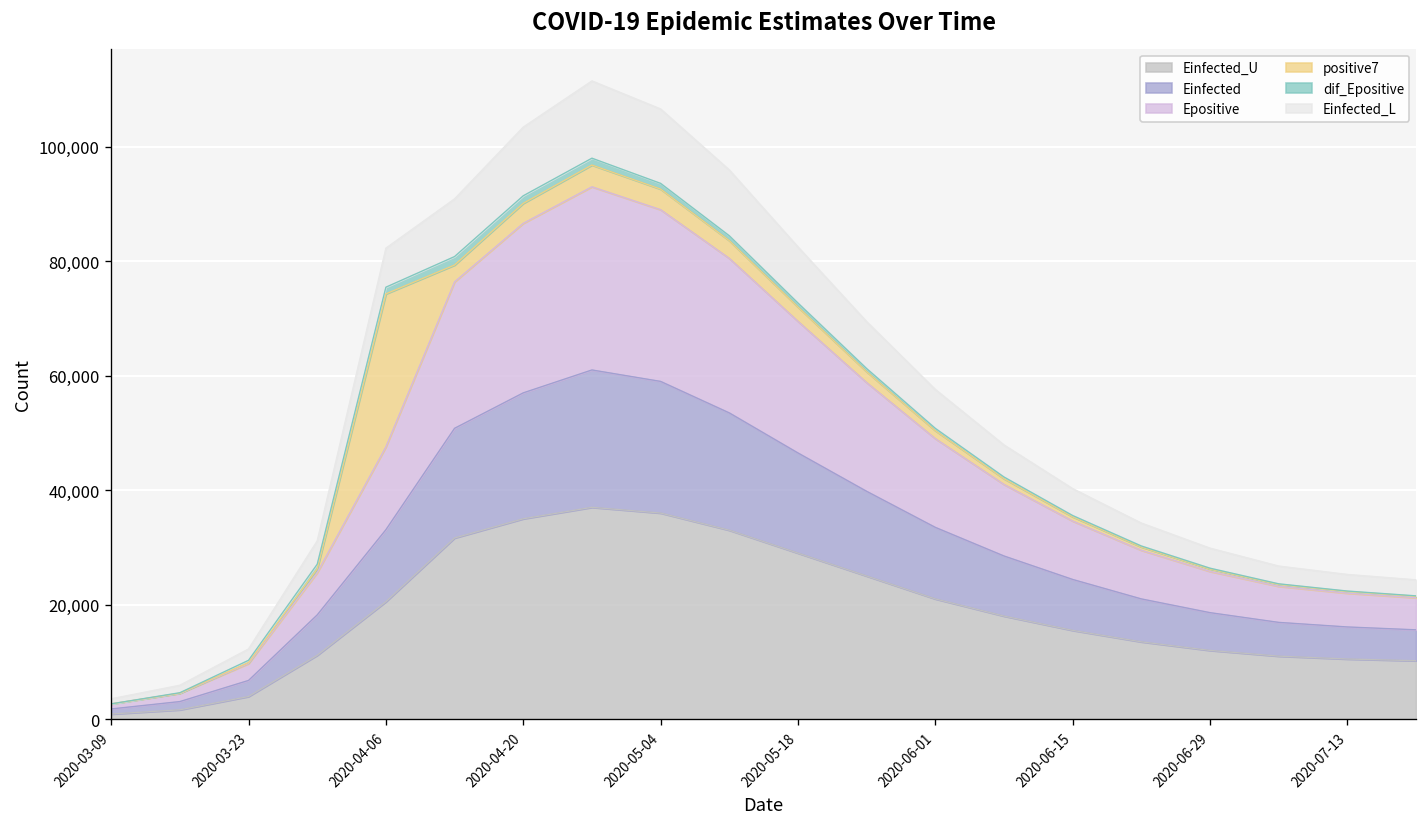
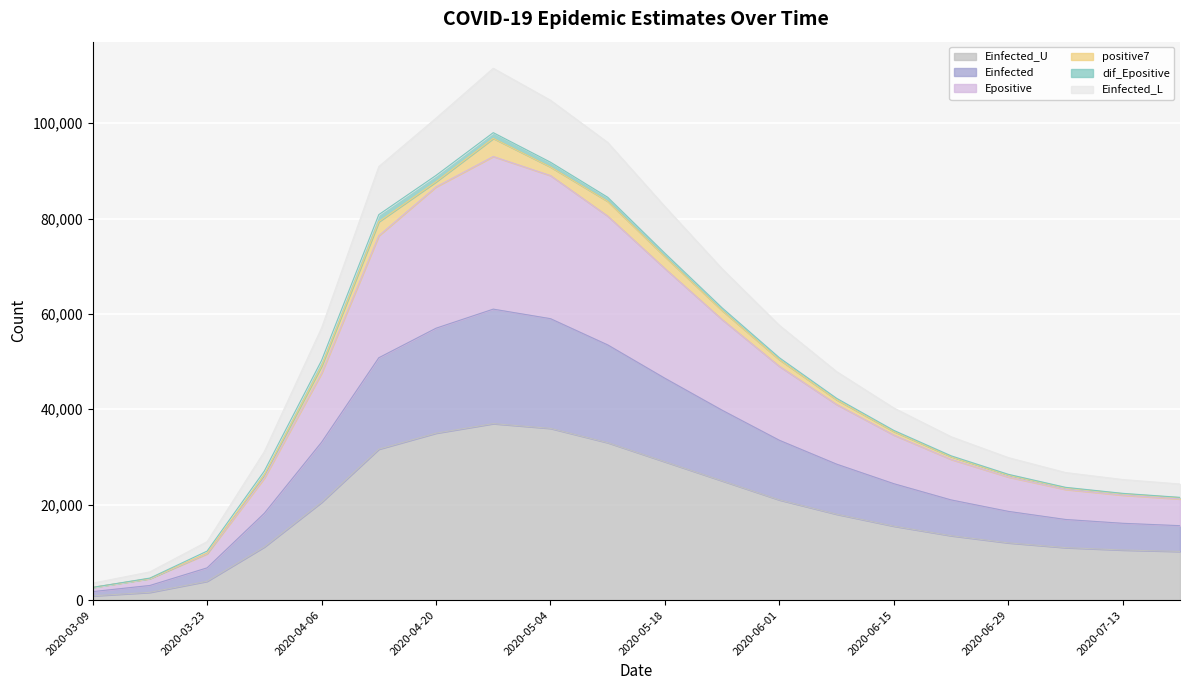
  {
    "positive7": {
-     "2020-04-06": "27,000",
-     "2020-04-20": "3,000",
-     "2020-05-04": "4,000",
+     "2020-04-06": "2,000",
+     "2020-04-20": "1,000",
+     "2020-05-04": "2,000",
      "2020-05-18": "3,000"
    }
  }
